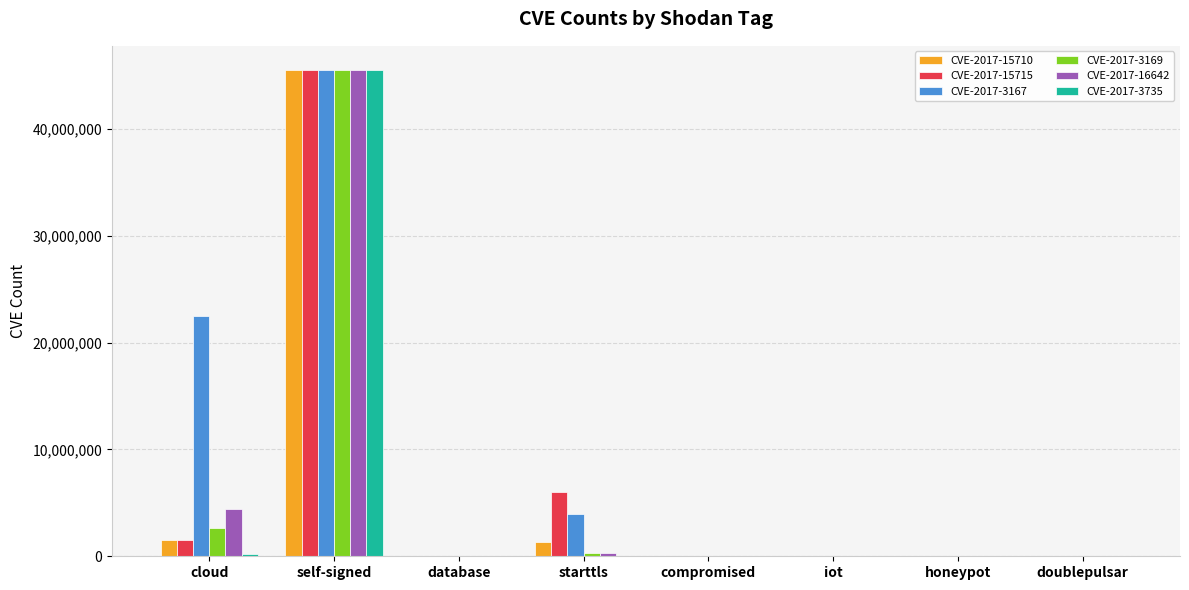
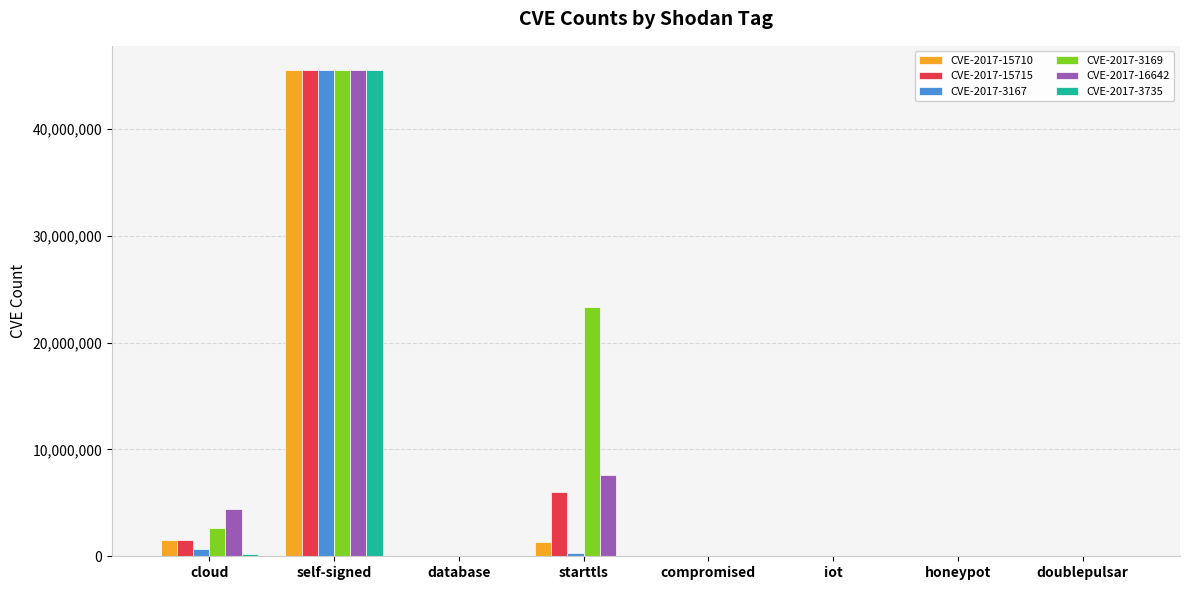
  {
    "CVE-2017-15710": {
      "cloud": "1,500,000",
      "self-signed": "45,500,000",
      "database": "0",
      "starttls": "1,400,000",
      "iot": "0",
      "doublepulsar": "0"
    },
    "CVE-2017-15715": {
      "cloud": "1,500,000",
      "self-signed": "45,500,000",
      "database": "0",
      "starttls": "6,000,000",
      "iot": "0",
      "doublepulsar": "0"
    },
    "CVE-2017-3167": {
-     "cloud": "22,500,000",
+     "cloud": "700,000",
      "self-signed": "45,500,000",
      "database": "0",
-     "starttls": "4,000,000",
+     "starttls": "300,000",
      "iot": "0",
      "doublepulsar": "0"
    },
    "CVE-2017-3169": {
      "cloud": "2,700,000",
      "self-signed": "45,500,000",
      "database": "0",
-     "starttls": "300,000",
+     "starttls": "23,300,000",
      "iot": "0",
      "doublepulsar": "0"
    },
    "CVE-2017-16642": {
      "cloud": "4,400,000",
      "self-signed": "45,500,000",
      "database": "0",
-     "starttls": "300,000",
+     "starttls": "7,600,000",
      "doublepulsar": "0"
    },
    "CVE-2017-3735": {
      "cloud": "300,000",
      "self-signed": "45,500,000",
      "starttls": "0",
      "iot": "0",
      "doublepulsar": "0"
    }
  }
